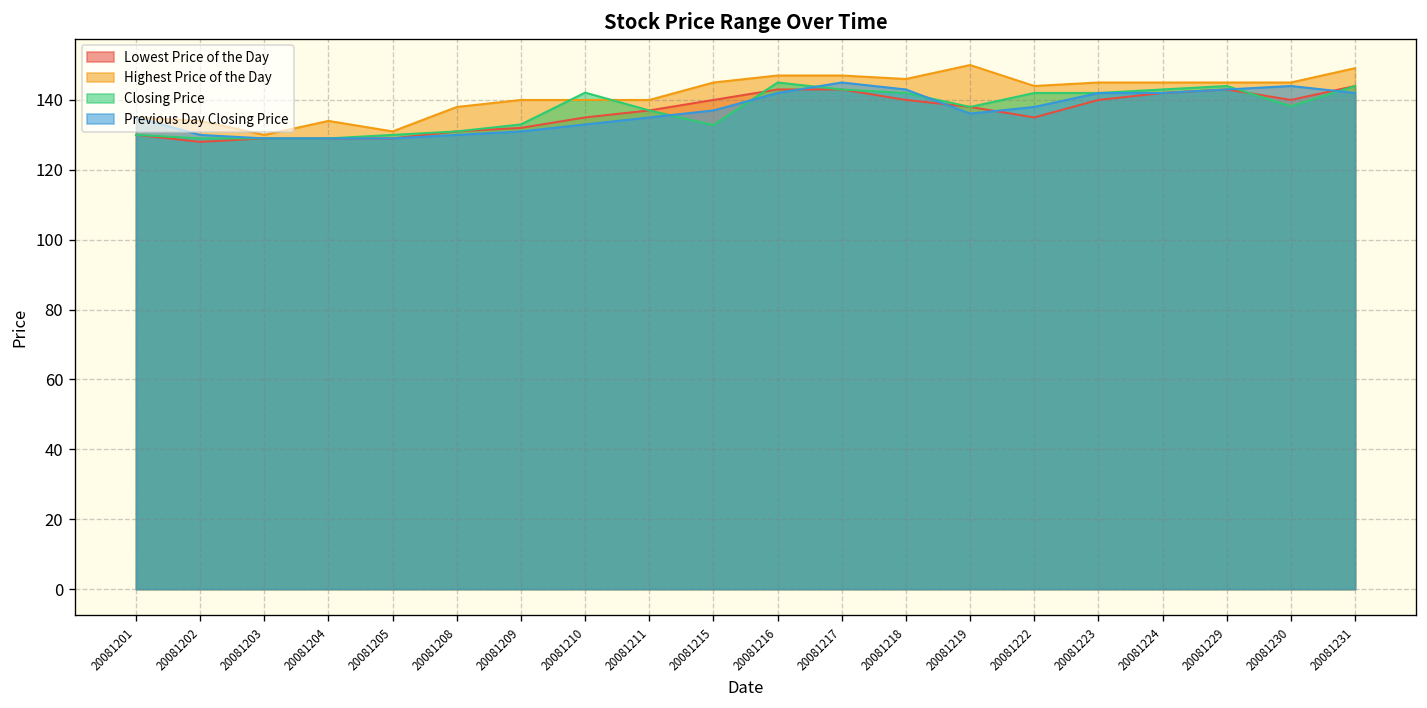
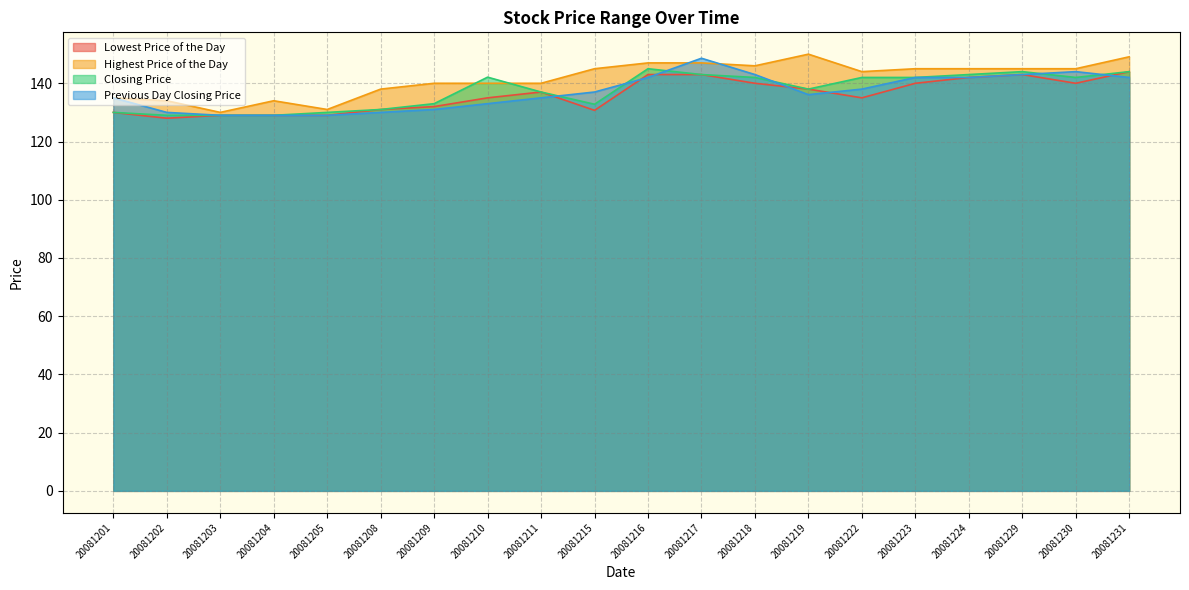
  {
    "Lowest Price of the Day": {
      "20081202": 128,
      "20081209": 132,
      "20081210": 135,
-     "20081215": 140,
+     "20081215": 131,
      "20081216": 143,
      "20081218": 140,
      "20081222": 135,
      "20081223": 140,
      "20081230": 140
    },
    "Highest Price of the Day": {
      "20081203": 130,
      "20081204": 134,
      "20081205": 131,
      "20081208": 138,
      "20081209": 140,
      "20081210": 140,
      "20081211": 140,
      "20081215": 145,
      "20081216": 147,
      "20081217": 147,
      "20081218": 146,
      "20081219": 150,
      "20081222": 144,
      "20081223": 145,
      "20081224": 145,
      "20081229": 145,
      "20081230": 145,
      "20081231": 149
    },
    "Closing Price": {
      "20081202": 129,
      "20081205": 130,
      "20081209": 133,
      "20081210": 142,
      "20081215": 133,
      "20081216": 145,
      "20081218": 142,
      "20081222": 142,
      "20081224": 143,
      "20081229": 144,
-     "20081230": 138
+     "20081230": 142
    },
    "Previous Day Closing Price": {
      "20081202": 130,
      "20081208": 130,
      "20081209": 131,
      "20081210": 133,
      "20081211": 135,
      "20081215": 137,
      "20081216": 142,
-     "20081217": 145,
+     "20081217": 149,
      "20081218": 143,
      "20081219": 136,
      "20081222": 138,
      "20081230": 144,
      "20081231": 142
    }
  }
